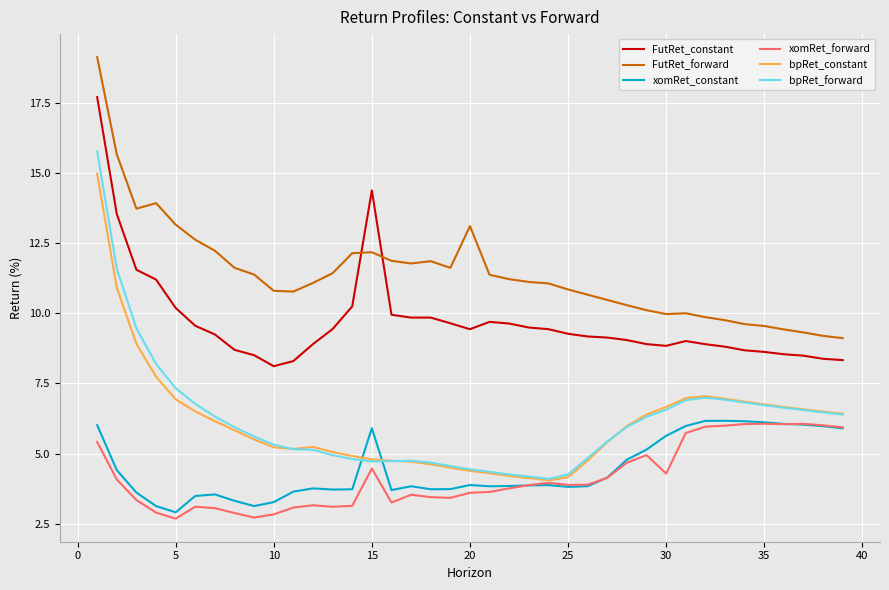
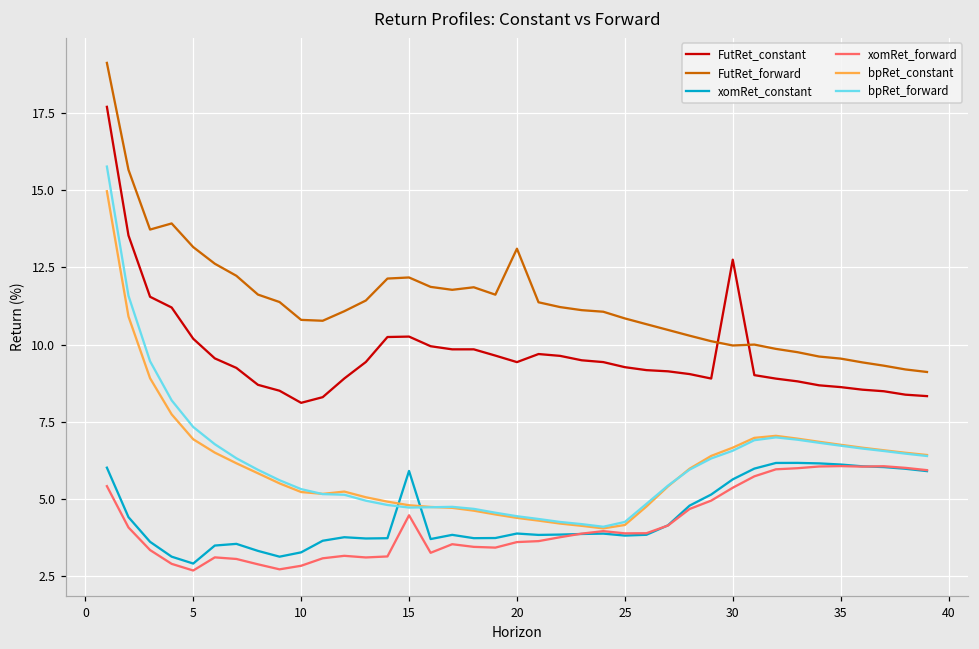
  {
    "FutRet_constant": {
      "5": 10.2,
      "10": 8.1,
-     "15": 14.4,
+     "15": 10.3,
      "20": 9.4,
      "25": 9.3,
-     "30": 8.8,
+     "30": 12.7,
      "35": 8.6
    },
    "FutRet_forward": {
      "5": 13.2,
      "10": 10.8,
      "15": 12.2,
      "20": 13.1,
      "25": 10.8,
      "30": 10.0,
      "35": 9.5
    },
    "xomRet_constant": {
      "5": 2.9,
      "10": 3.3,
      "15": 5.9,
      "20": 3.9,
      "30": 5.6
    },
    "xomRet_forward": {
      "5": 2.7,
      "10": 2.8,
      "15": 4.5,
      "20": 3.6,
-     "30": 4.3
+     "30": 5.4
    },
    "bpRet_constant": {
      "5": 6.9,
      "10": 5.2,
      "25": 4.2,
      "30": 6.7
    },
    "bpRet_forward": {
      "5": 7.3,
      "10": 5.3,
      "25": 4.3,
      "30": 6.6
    }
  }
